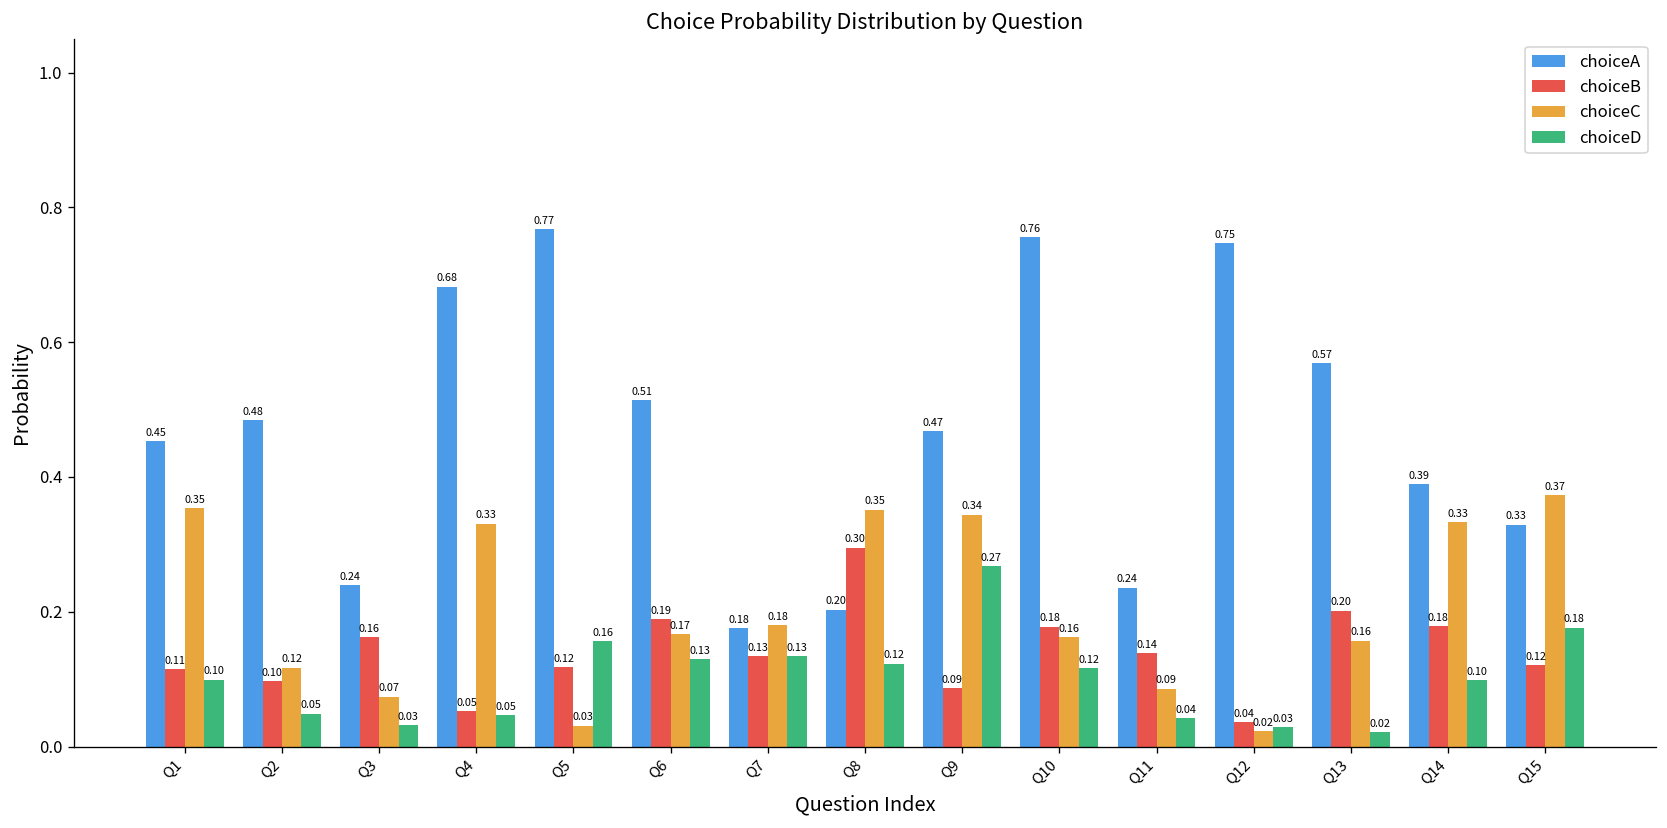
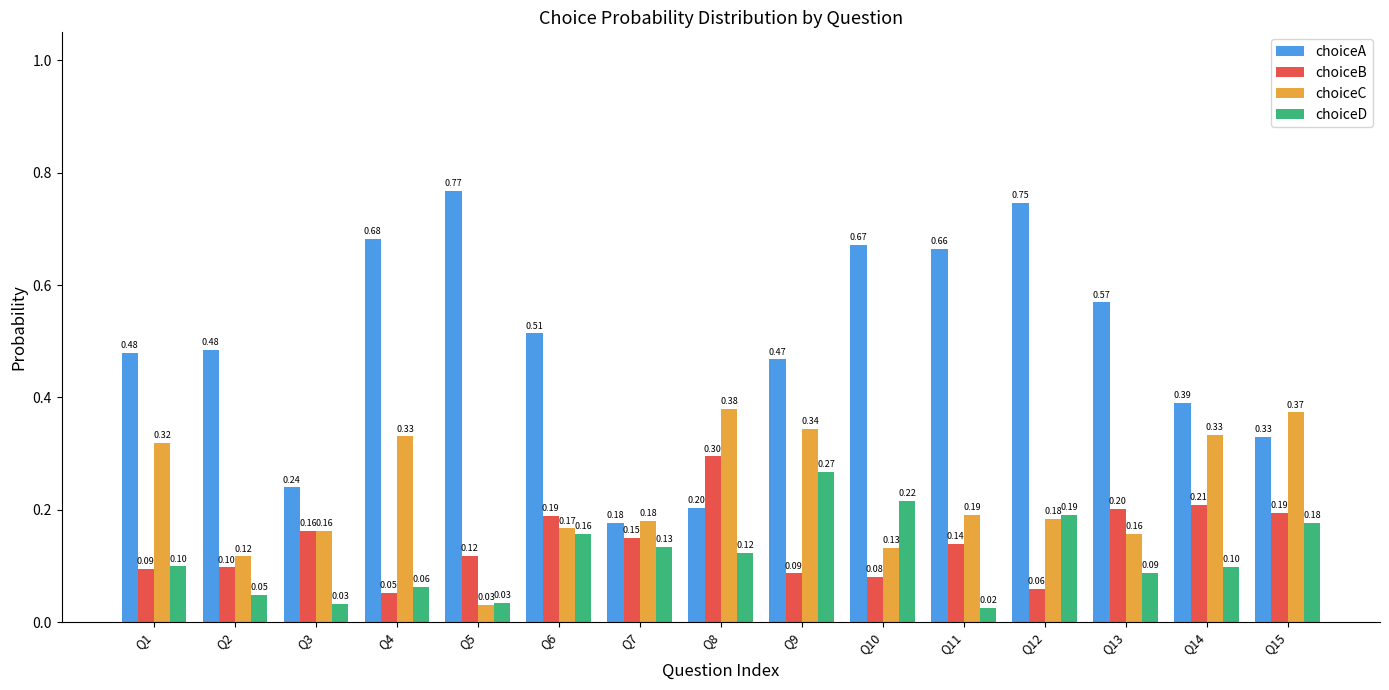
  {
    "choiceA": {
-     "Q1": 0.45,
+     "Q1": 0.48,
      "Q2": 0.48,
      "Q3": 0.24,
      "Q4": 0.68,
      "Q5": 0.77,
      "Q6": 0.51,
      "Q7": 0.18,
      "Q8": 0.20,
      "Q9": 0.47,
-     "Q10": 0.76,
-     "Q11": 0.24,
+     "Q10": 0.67,
+     "Q11": 0.66,
      "Q12": 0.75,
      "Q13": 0.57,
      "Q14": 0.39,
      "Q15": 0.33
    },
    "choiceB": {
-     "Q1": 0.11,
+     "Q1": 0.09,
      "Q2": 0.10,
      "Q3": 0.16,
      "Q4": 0.05,
      "Q5": 0.12,
      "Q6": 0.19,
-     "Q7": 0.13,
+     "Q7": 0.15,
      "Q8": 0.30,
      "Q9": 0.09,
-     "Q10": 0.18,
+     "Q10": 0.08,
      "Q11": 0.14,
-     "Q12": 0.04,
+     "Q12": 0.06,
      "Q13": 0.20,
-     "Q14": 0.18,
-     "Q15": 0.12
+     "Q14": 0.21,
+     "Q15": 0.19
    },
    "choiceC": {
-     "Q1": 0.35,
+     "Q1": 0.32,
      "Q2": 0.12,
-     "Q3": 0.07,
+     "Q3": 0.16,
      "Q4": 0.33,
      "Q5": 0.03,
      "Q6": 0.17,
      "Q7": 0.18,
-     "Q8": 0.35,
+     "Q8": 0.38,
      "Q9": 0.34,
-     "Q10": 0.16,
-     "Q11": 0.09,
-     "Q12": 0.02,
+     "Q10": 0.13,
+     "Q11": 0.19,
+     "Q12": 0.18,
      "Q13": 0.16,
      "Q14": 0.33,
      "Q15": 0.37
    },
    "choiceD": {
      "Q1": 0.10,
      "Q2": 0.05,
      "Q3": 0.03,
-     "Q4": 0.05,
-     "Q5": 0.16,
-     "Q6": 0.13,
+     "Q4": 0.06,
+     "Q5": 0.03,
+     "Q6": 0.16,
      "Q7": 0.13,
      "Q8": 0.12,
      "Q9": 0.27,
-     "Q10": 0.12,
-     "Q11": 0.04,
-     "Q12": 0.03,
-     "Q13": 0.02,
+     "Q10": 0.22,
+     "Q11": 0.02,
+     "Q12": 0.19,
+     "Q13": 0.09,
      "Q14": 0.10,
      "Q15": 0.18
    }
  }
